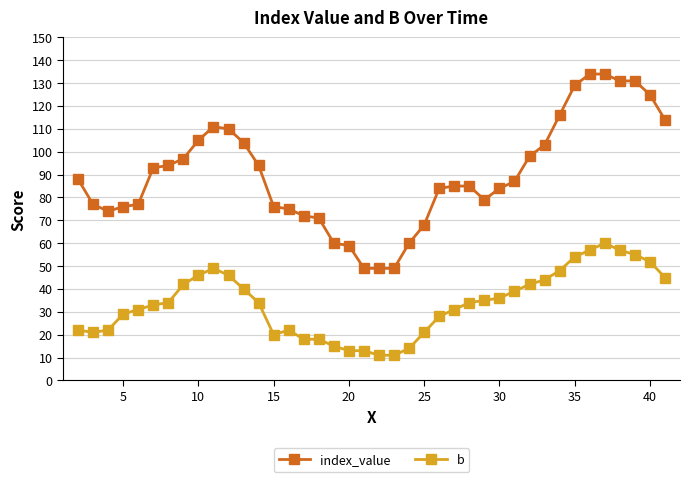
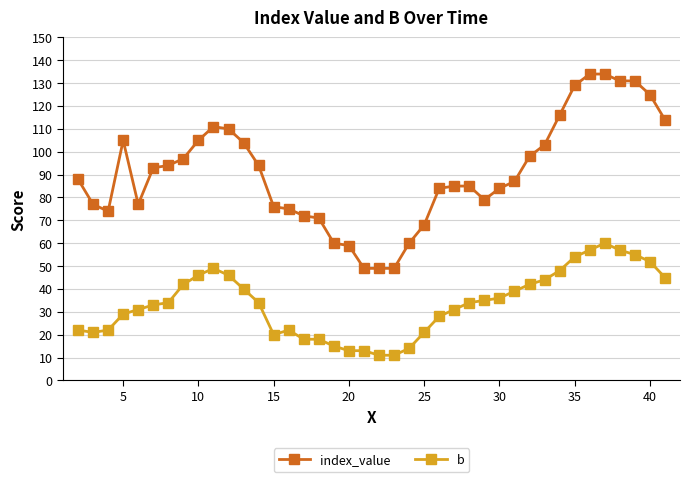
  {
    "index_value": {
-     "5": 76,
+     "5": 105,
      "10": 105,
      "15": 76,
      "20": 59,
      "25": 68,
      "30": 84,
      "35": 129,
      "40": 125
    },
    "b": {
      "5": 29,
      "10": 46,
      "15": 20,
      "20": 13,
      "25": 21,
      "30": 36,
      "35": 54,
      "40": 52
    }
  }
